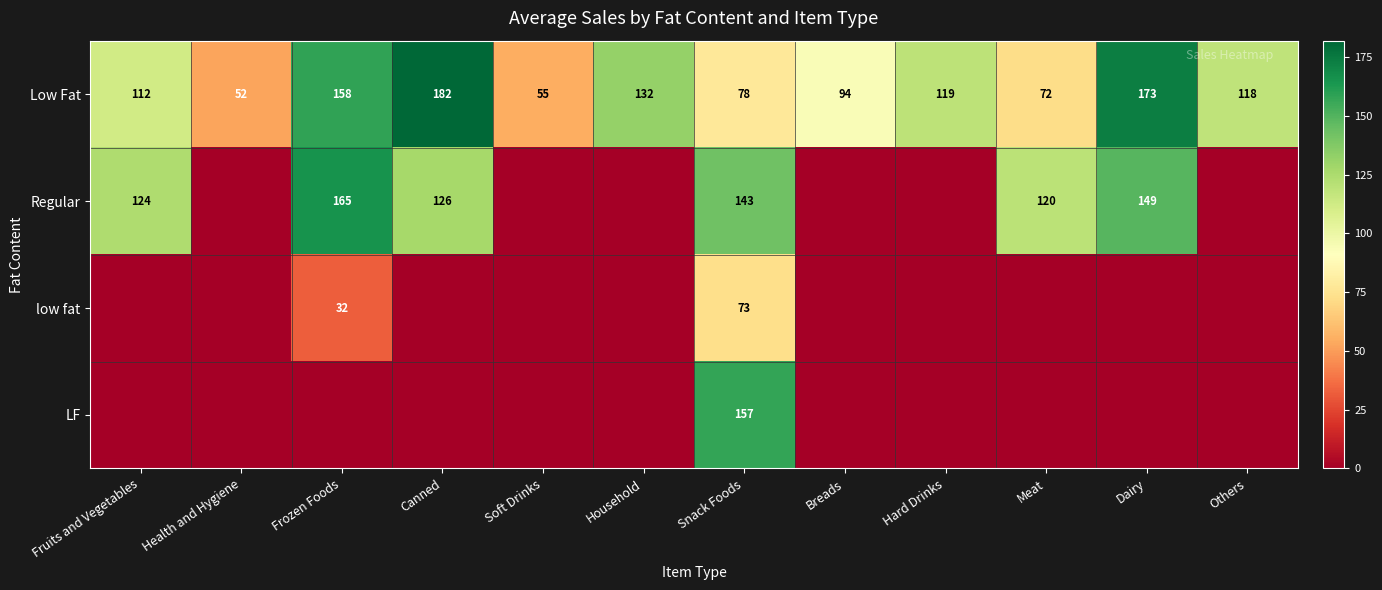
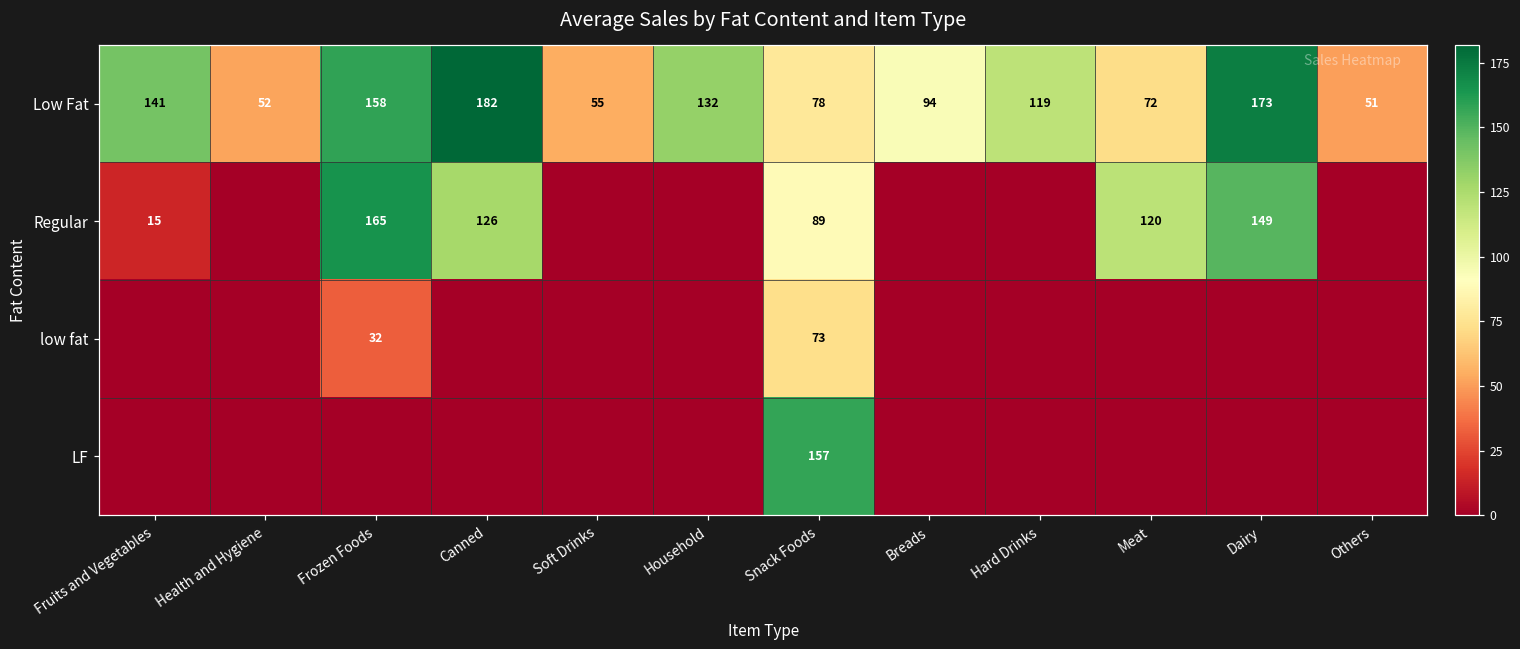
  {
    "Low Fat": {
-     "Fruits and Vegetables": 112,
+     "Fruits and Vegetables": 141,
      "Health and Hygiene": 52,
      "Frozen Foods": 158,
      "Canned": 182,
      "Soft Drinks": 55,
      "Household": 132,
      "Snack Foods": 78,
      "Breads": 94,
      "Hard Drinks": 119,
      "Meat": 72,
      "Dairy": 173,
-     "Others": 118
+     "Others": 51
    },
    "Regular": {
-     "Fruits and Vegetables": 124,
+     "Fruits and Vegetables": 15,
      "Frozen Foods": 165,
      "Canned": 126,
-     "Snack Foods": 143,
+     "Snack Foods": 89,
      "Meat": 120,
      "Dairy": 149
    },
    "low fat": {
      "Frozen Foods": 32,
      "Snack Foods": 73
    },
    "LF": {
      "Snack Foods": 157
    }
  }
